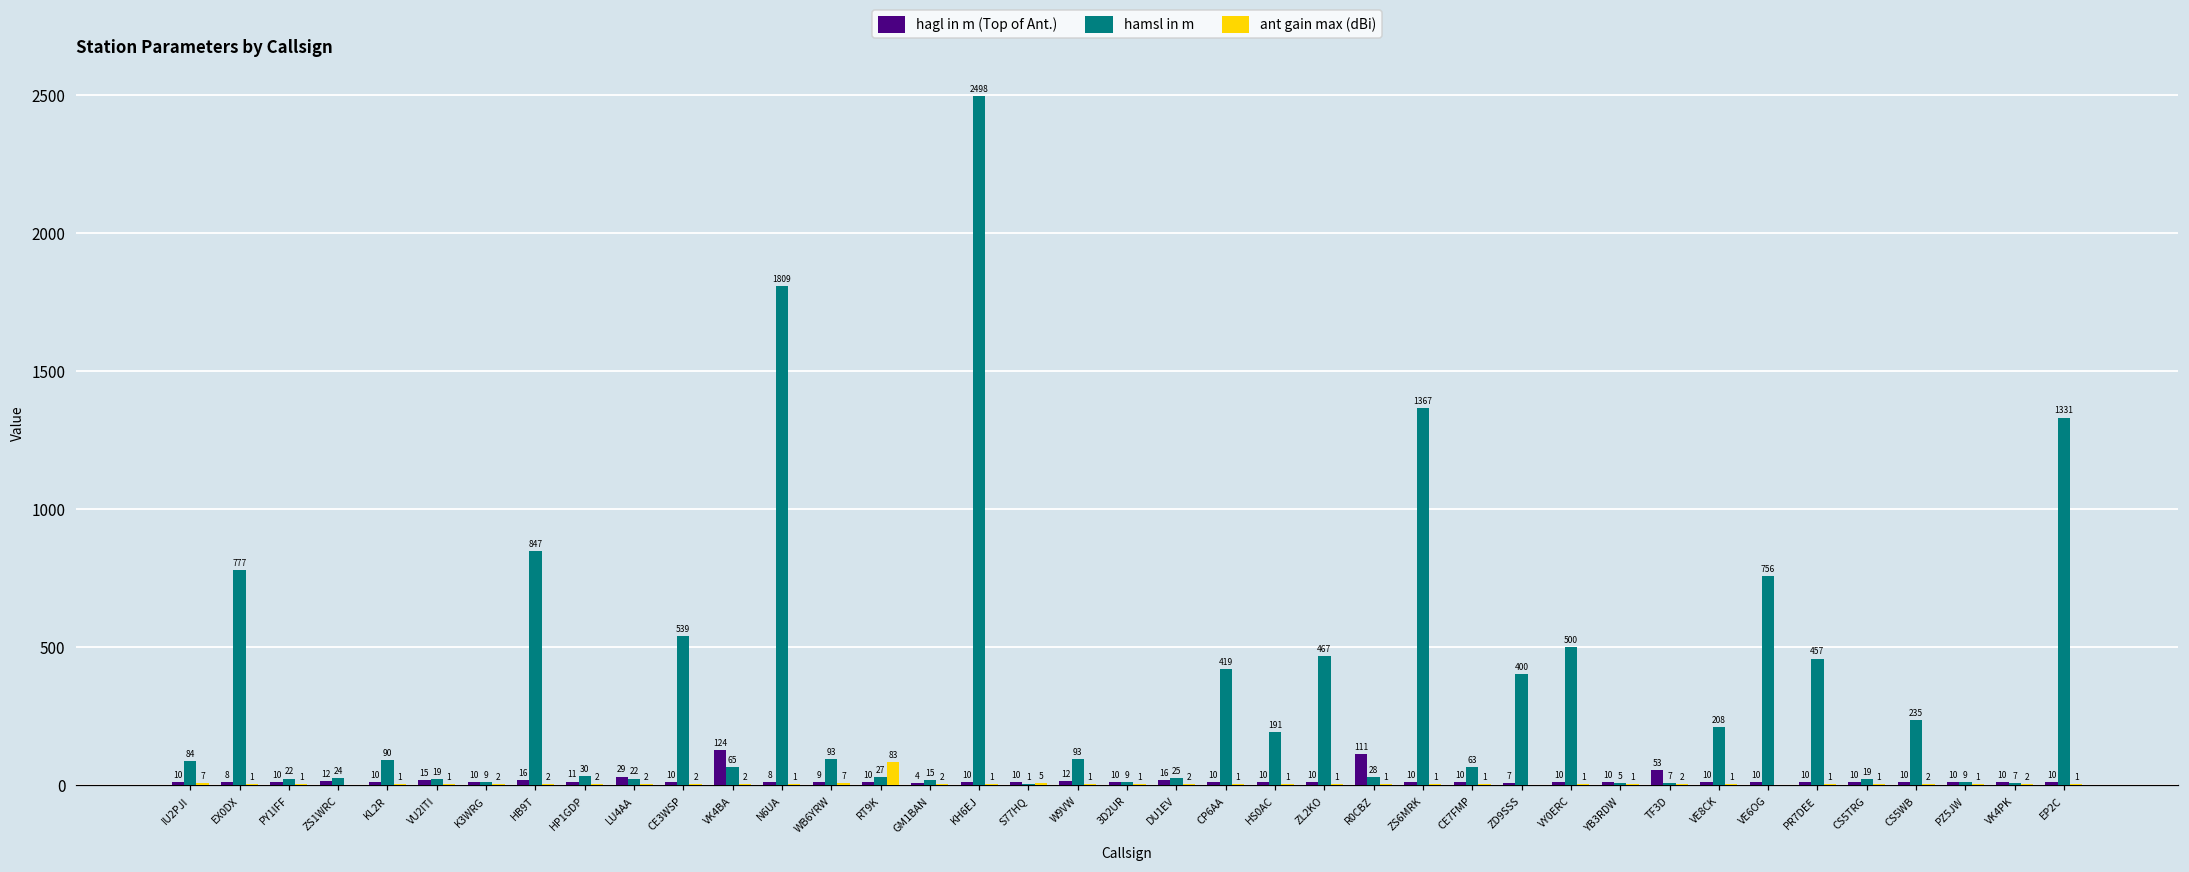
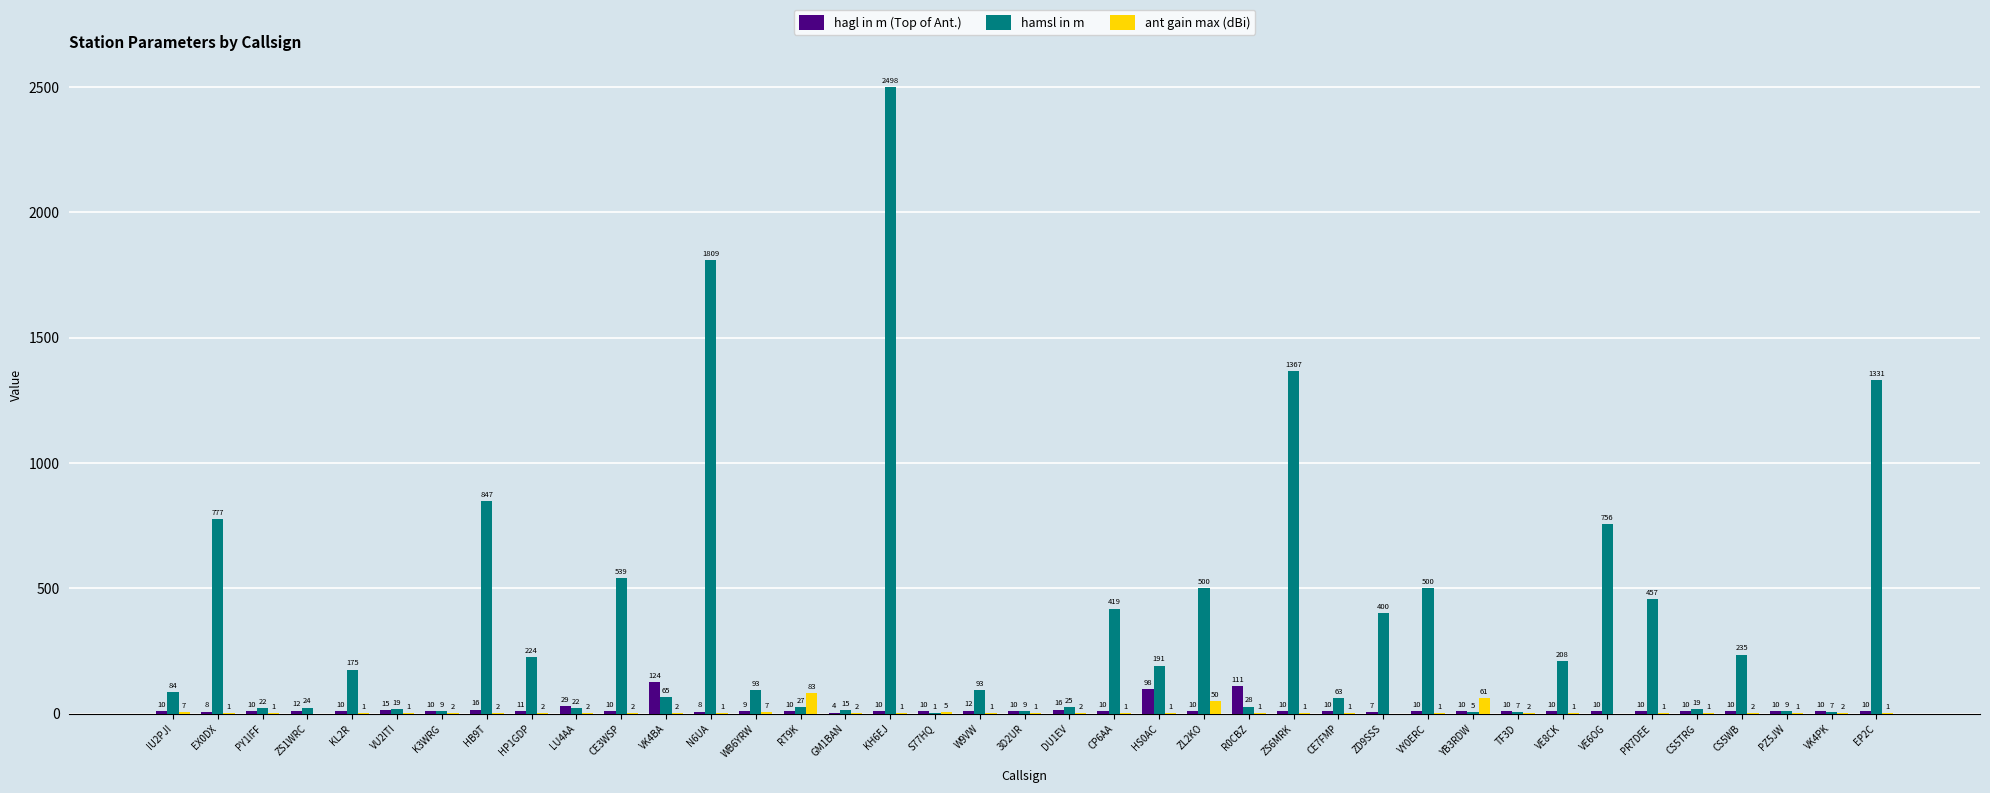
  {
    "hagl in m (Top of Ant.)": {
      "IU2PJI": 10,
      "EX0DX": 8,
      "PY1IFF": 10,
      "ZS1WRC": 12,
      "KL2R": 10,
      "VU2ITI": 15,
      "K3WRG": 10,
      "HB9T": 16,
      "HP1GDP": 11,
      "LU4AA": 29,
      "CE3WSP": 10,
      "VK4BA": 124,
      "N6UA": 8,
      "WB6YRW": 9,
      "RT9K": 10,
      "GM1BAN": 4,
      "KH6EJ": 10,
      "S77HQ": 10,
      "W9VW": 12,
      "3D2UR": 10,
      "DU1EV": 16,
      "CP6AA": 10,
-     "HS0AC": 10,
+     "HS0AC": 98,
      "ZL2KO": 10,
      "R0CBZ": 111,
      "ZS6MRK": 10,
      "CE7FMP": 10,
      "ZD9SSS": 7,
      "VY0ERC": 10,
      "YB3RDW": 10,
-     "TF3D": 53,
+     "TF3D": 10,
      "VE8CK": 10,
      "VE6OG": 10,
      "PR7DEE": 10,
      "CS5TRG": 10,
      "CS5WB": 10,
      "PZ5JW": 10,
      "VK4PK": 10,
      "EP2C": 10
    },
    "hamsl in m": {
      "IU2PJI": 84,
      "EX0DX": 777,
      "PY1IFF": 22,
      "ZS1WRC": 24,
-     "KL2R": 90,
+     "KL2R": 175,
      "VU2ITI": 19,
      "K3WRG": 9,
      "HB9T": 847,
-     "HP1GDP": 30,
+     "HP1GDP": 224,
      "LU4AA": 22,
      "CE3WSP": 539,
      "VK4BA": 65,
      "N6UA": 1809,
      "WB6YRW": 93,
      "RT9K": 27,
      "GM1BAN": 15,
      "KH6EJ": 2498,
      "S77HQ": 1,
      "W9VW": 93,
      "3D2UR": 9,
      "DU1EV": 25,
      "CP6AA": 419,
      "HS0AC": 191,
-     "ZL2KO": 467,
+     "ZL2KO": 500,
      "R0CBZ": 28,
      "ZS6MRK": 1367,
      "CE7FMP": 63,
      "ZD9SSS": 400,
      "VY0ERC": 500,
      "YB3RDW": 5,
      "TF3D": 7,
      "VE8CK": 208,
      "VE6OG": 756,
      "PR7DEE": 457,
      "CS5TRG": 19,
      "CS5WB": 235,
      "PZ5JW": 9,
      "VK4PK": 7,
      "EP2C": 1331
    },
    "ant gain max (dBi)": {
      "IU2PJI": 7,
      "EX0DX": 1,
      "PY1IFF": 1,
      "KL2R": 1,
      "VU2ITI": 1,
      "K3WRG": 2,
      "HB9T": 2,
      "HP1GDP": 2,
      "LU4AA": 2,
      "CE3WSP": 2,
      "VK4BA": 2,
      "N6UA": 1,
      "WB6YRW": 7,
      "RT9K": 83,
      "GM1BAN": 2,
      "KH6EJ": 1,
      "S77HQ": 5,
      "W9VW": 1,
      "3D2UR": 1,
      "DU1EV": 2,
      "CP6AA": 1,
      "HS0AC": 1,
-     "ZL2KO": 1,
+     "ZL2KO": 50,
      "R0CBZ": 1,
      "ZS6MRK": 1,
      "CE7FMP": 1,
      "VY0ERC": 1,
-     "YB3RDW": 1,
+     "YB3RDW": 61,
      "TF3D": 2,
      "VE8CK": 1,
      "PR7DEE": 1,
      "CS5TRG": 1,
      "CS5WB": 2,
      "PZ5JW": 1,
      "VK4PK": 2,
      "EP2C": 1
    }
  }
